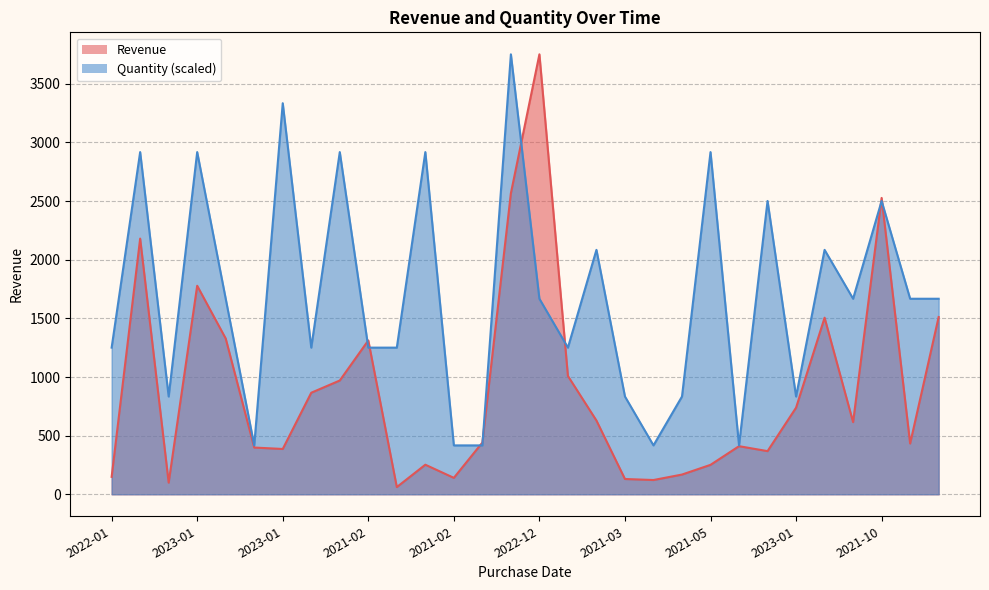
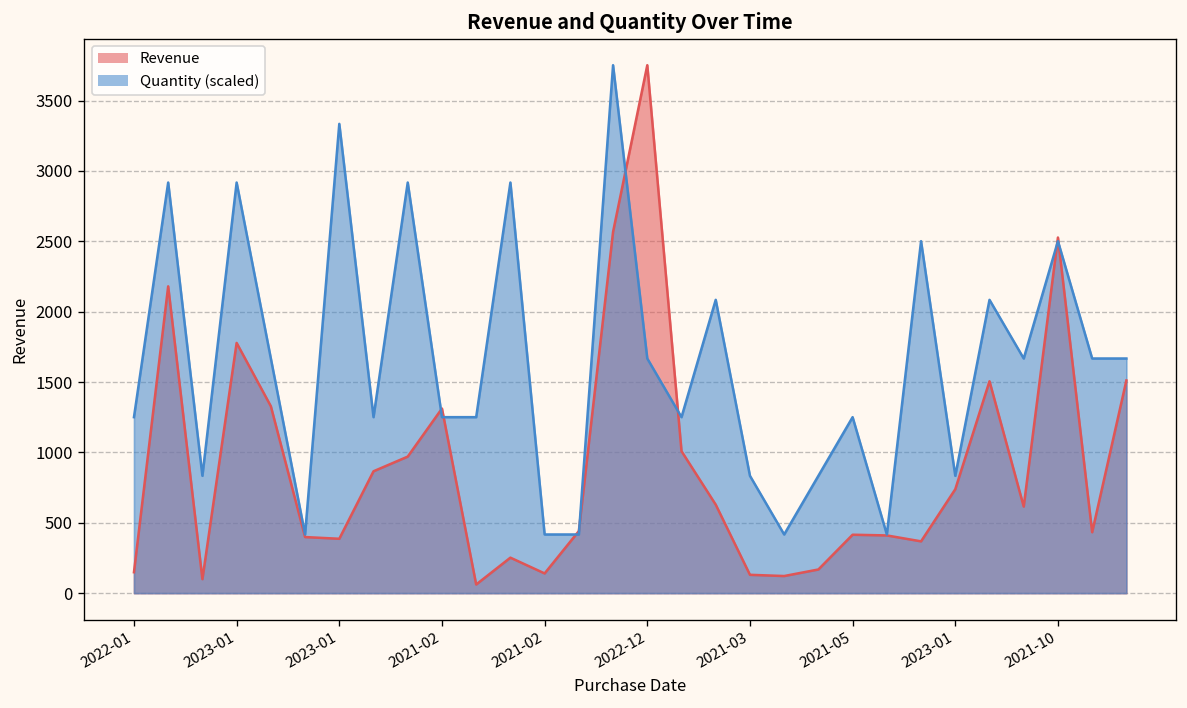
  {
    "Revenue": {
      "2022-01": 150,
      "2022-12": 3750,
-     "2021-05": 250
+     "2021-05": 420
    },
    "Quantity (scaled)": {
      "2022-01": 1250,
      "2022-12": 1670,
-     "2021-05": 2920
+     "2021-05": 1250
    }
  }
